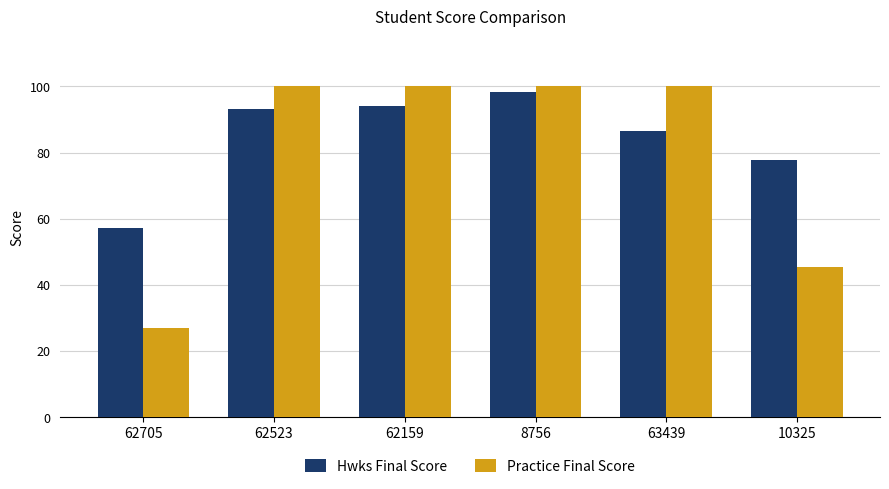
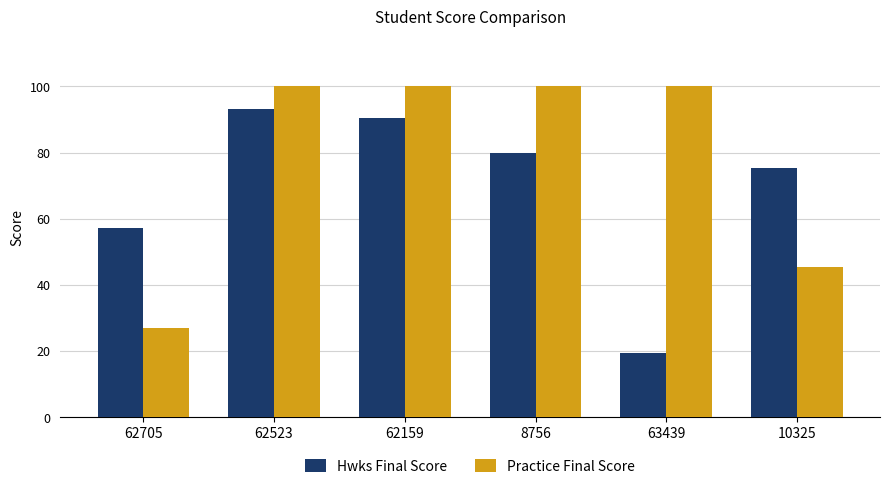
  {
    "Hwks Final Score": {
      "62705": 57,
      "62523": 93,
-     "62159": 94,
-     "8756": 98,
-     "63439": 86,
-     "10325": 78
+     "62159": 90,
+     "8756": 80,
+     "63439": 19,
+     "10325": 75
    },
    "Practice Final Score": {
      "62705": 27,
      "62523": 100,
      "62159": 100,
      "8756": 100,
      "63439": 100,
      "10325": 45
    }
  }
